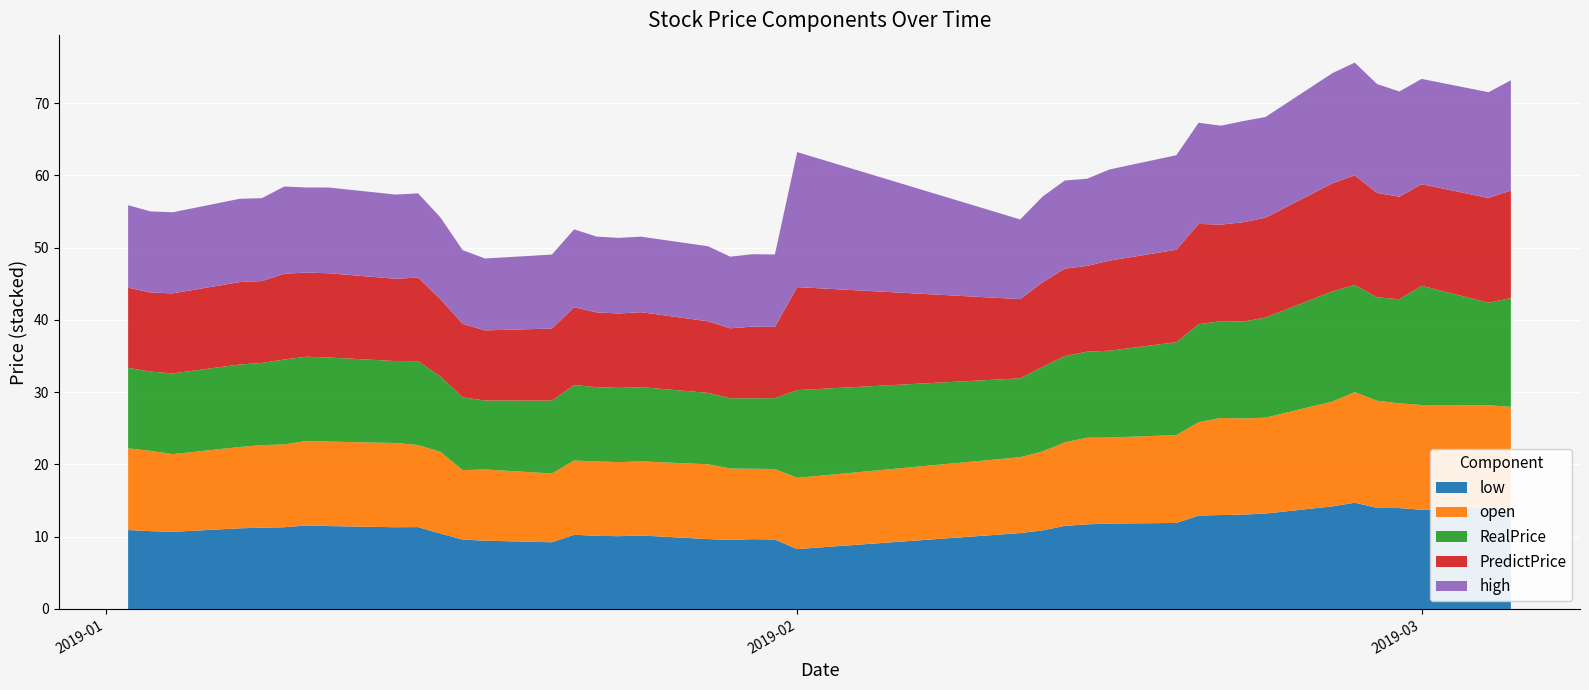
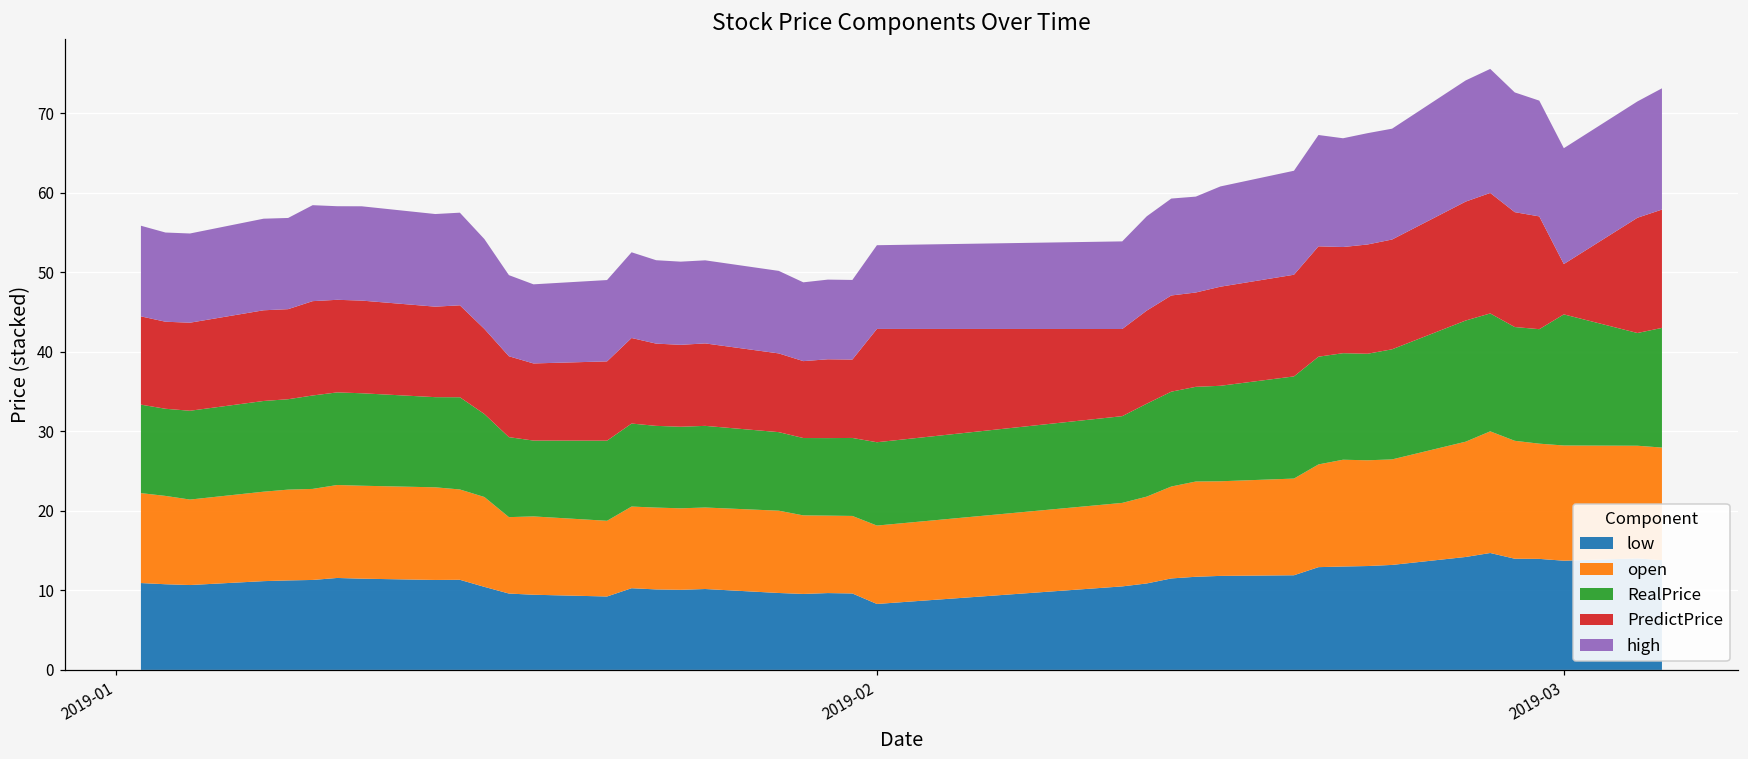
  {
    "low": {
      "2019-02": 8,
      "2019-03": 14
    },
    "open": {
      "2019-02": 10,
      "2019-03": 14
    },
    "RealPrice": {
-     "2019-02": 12,
+     "2019-02": 10,
      "2019-03": 16
    },
    "PredictPrice": {
      "2019-02": 14,
-     "2019-03": 14
+     "2019-03": 6
    },
    "high": {
-     "2019-02": 19,
+     "2019-02": 11,
      "2019-03": 15
    }
  }
